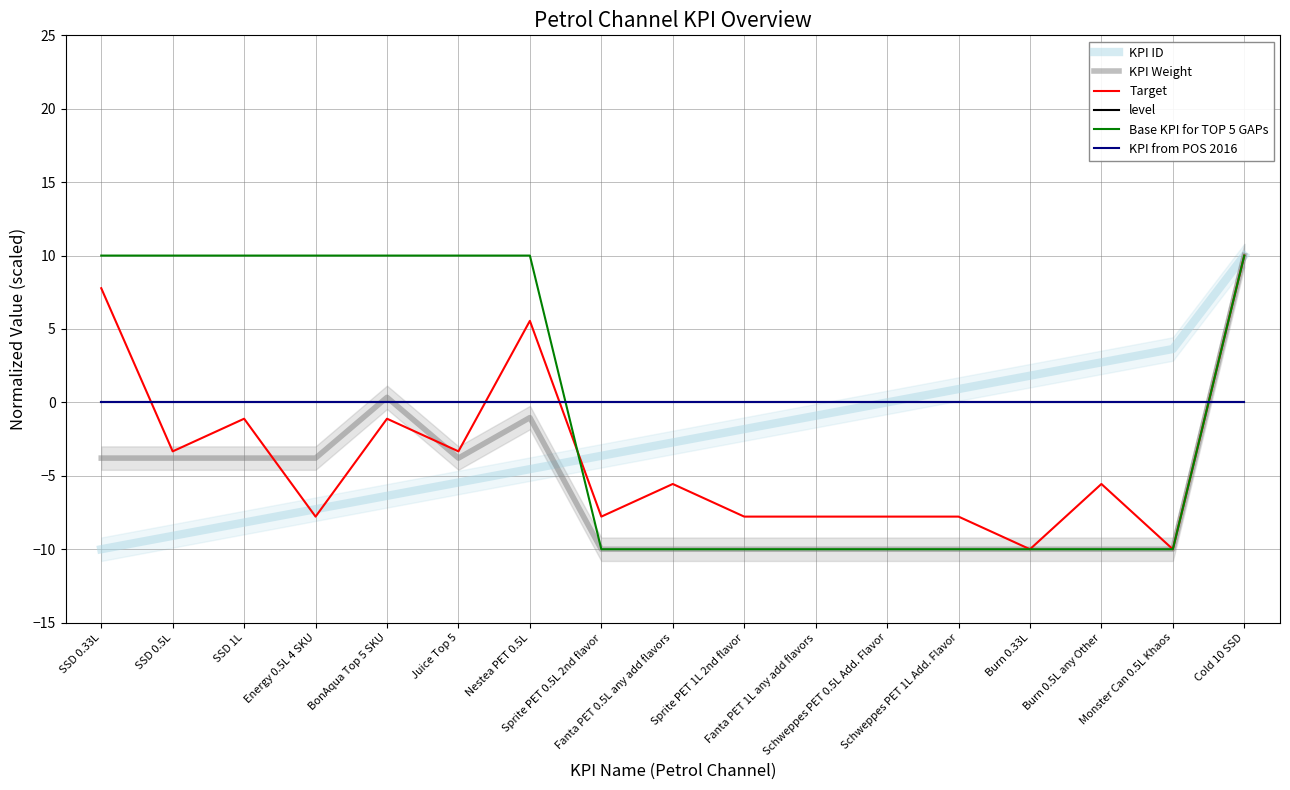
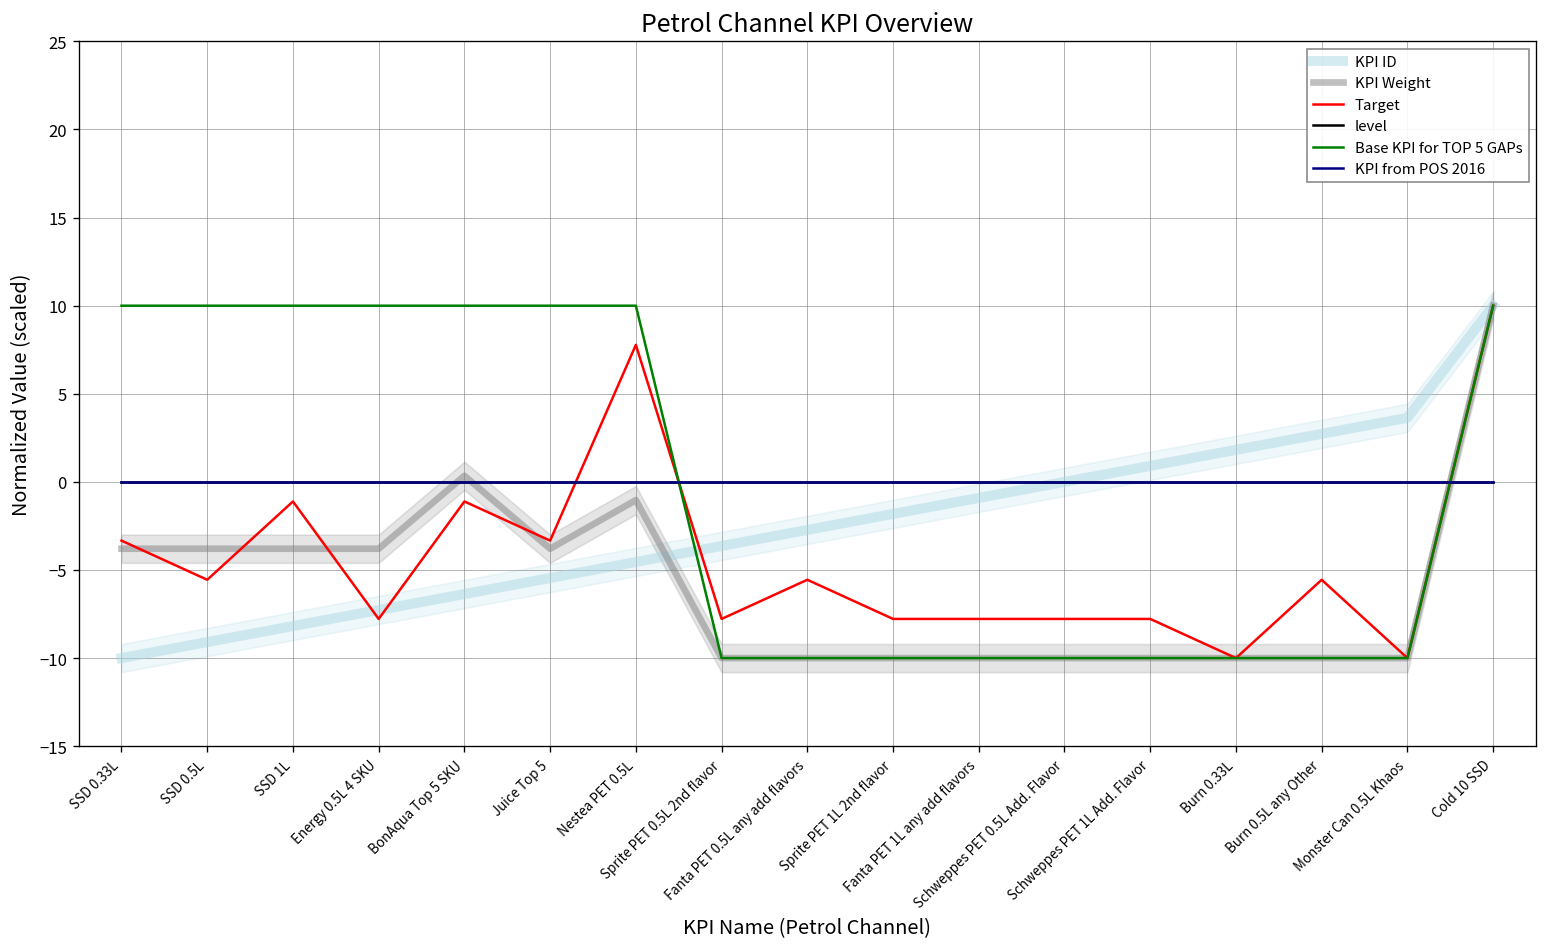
  {
    "Target": {
-     "SSD 0.33L": 7.8,
-     "SSD 0.5L": -3.3,
+     "SSD 0.33L": -3.3,
+     "SSD 0.5L": -5.6,
      "SSD 1L": -1.1,
      "Energy 0.5L 4 SKU": -7.8,
      "BonAqua Top 5 SKU": -1.1,
      "Juice Top 5": -3.3,
-     "Nestea PET 0.5L": 5.6,
+     "Nestea PET 0.5L": 7.8,
      "Sprite PET 0.5L 2nd flavor": -7.8,
      "Fanta PET 0.5L any add flavors": -5.6,
      "Sprite PET 1L 2nd flavor": -7.8,
      "Fanta PET 1L any add flavors": -7.8,
      "Schweppes PET 0.5L Add. Flavor": -7.8,
      "Schweppes PET 1L Add. Flavor": -7.8,
      "Burn 0.5L any Other": -5.6
    },
    "KPI from POS 2016": {
      "SSD 0.33L": 0.0,
      "SSD 0.5L": 0.0,
      "SSD 1L": 0.0,
      "Energy 0.5L 4 SKU": 0.0,
      "BonAqua Top 5 SKU": 0.0,
      "Juice Top 5": 0.0,
      "Nestea PET 0.5L": 0.0,
      "Sprite PET 0.5L 2nd flavor": 0.0,
      "Fanta PET 0.5L any add flavors": 0.0,
      "Sprite PET 1L 2nd flavor": 0.0,
      "Schweppes PET 1L Add. Flavor": 0.0,
      "Burn 0.33L": 0.0,
      "Burn 0.5L any Other": 0.0,
      "Monster Can 0.5L Khaos": 0.0,
      "Cold 10 SSD": 0.0
    },
    "Base KPI for TOP 5 GAPs": {
      "SSD 0.33L": 10.0,
      "SSD 0.5L": 10.0,
      "SSD 1L": 10.0,
      "Energy 0.5L 4 SKU": 10.0,
      "BonAqua Top 5 SKU": 10.0,
      "Juice Top 5": 10.0,
      "Nestea PET 0.5L": 10.0
    }
  }
